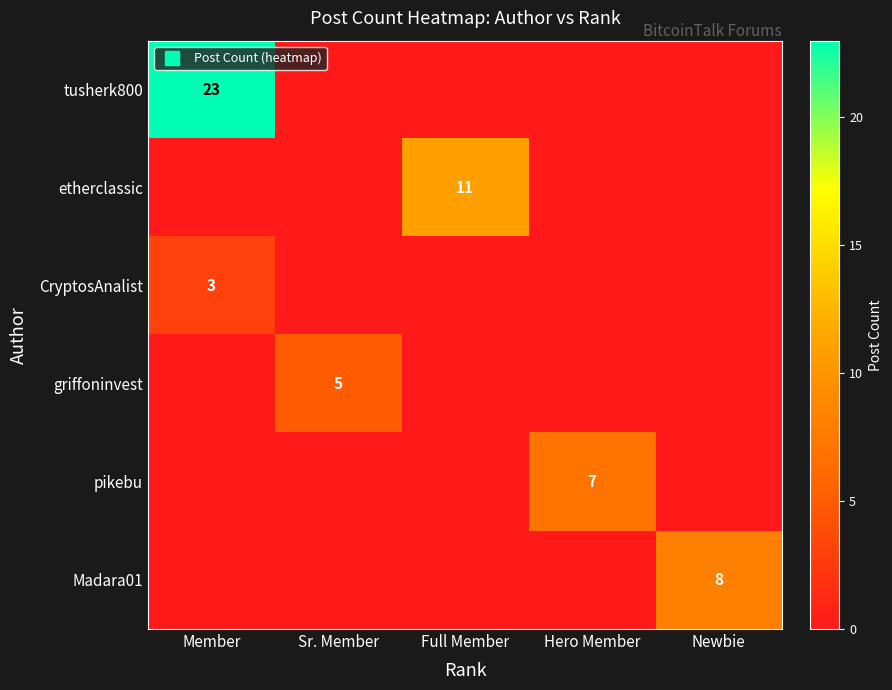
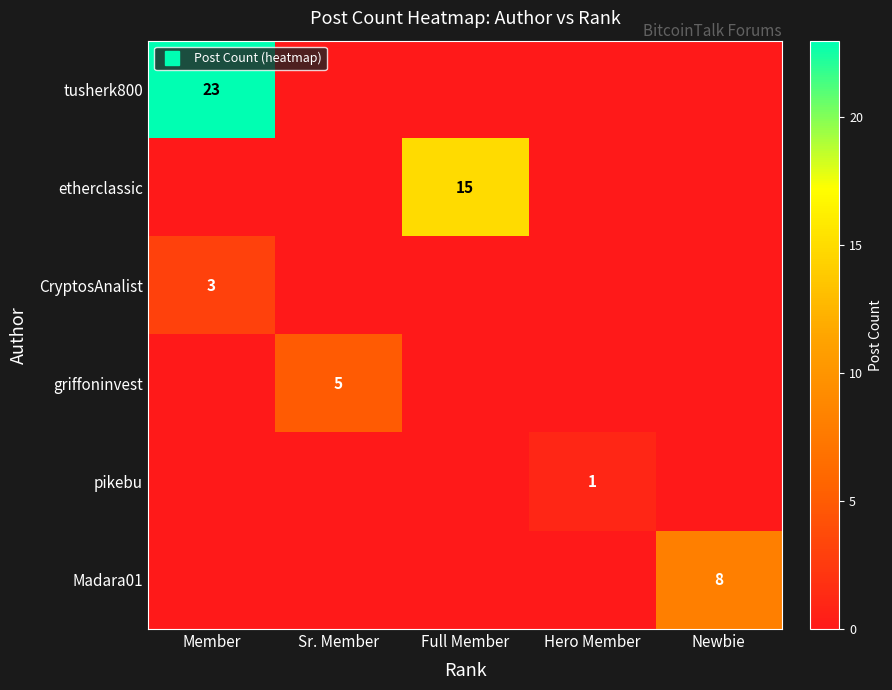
  {
    "tusherk800": {
      "Member": 23
    },
    "etherclassic": {
-     "Full Member": 11
+     "Full Member": 15
    },
    "CryptosAnalist": {
      "Member": 3
    },
    "griffoninvest": {
      "Sr. Member": 5
    },
    "pikebu": {
-     "Hero Member": 7
+     "Hero Member": 1
    },
    "Madara01": {
      "Newbie": 8
    }
  }
